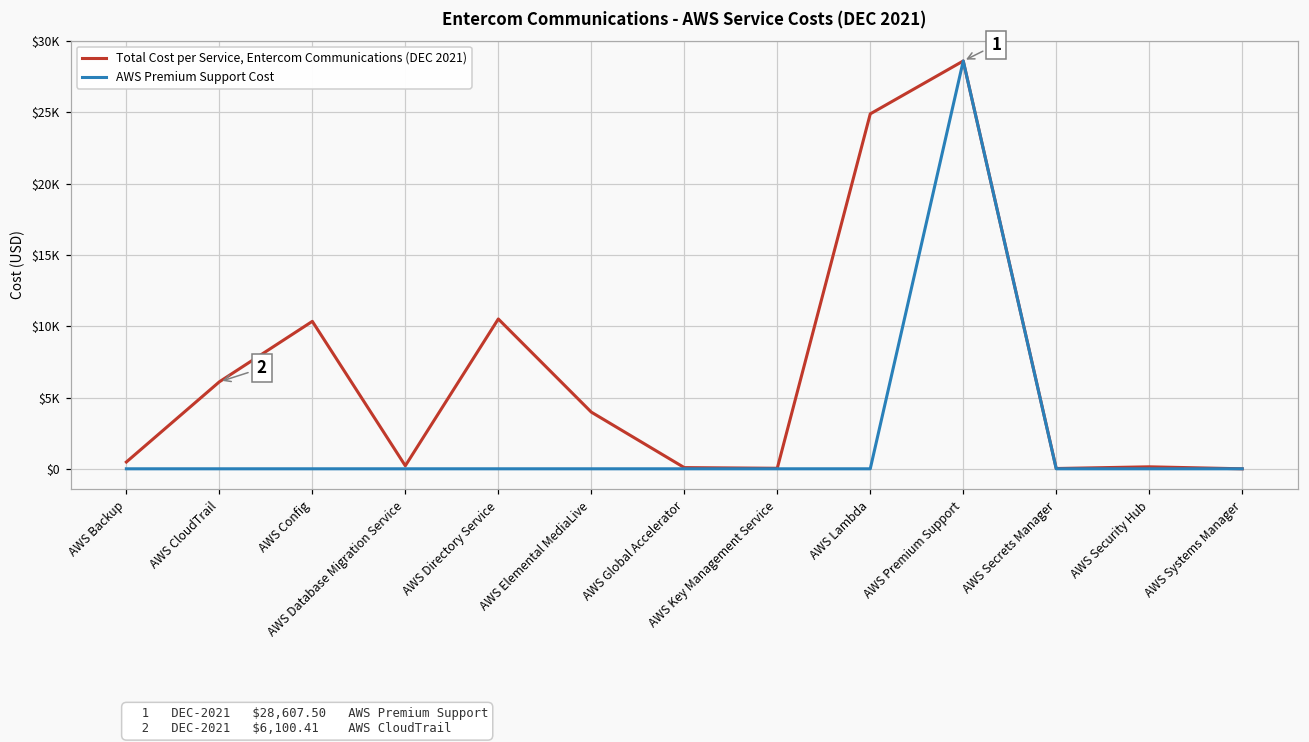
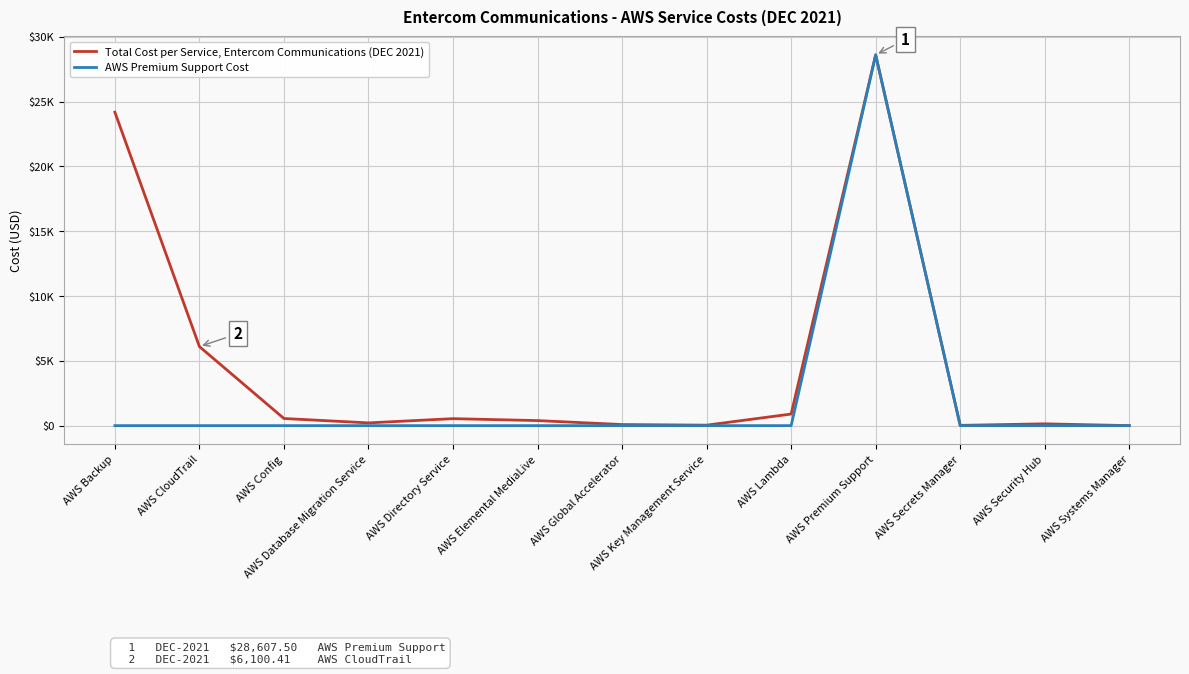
  {
    "Total Cost per Service, Entercom Communications (DEC 2021)": {
-     "AWS Backup": "$500",
-     "AWS Config": "$10300",
+     "AWS Backup": "$24200",
+     "AWS Config": "$600",
      "AWS Database Migration Service": "$200",
-     "AWS Directory Service": "$10500",
-     "AWS Elemental MediaLive": "$4000",
-     "AWS Lambda": "$24900"
+     "AWS Directory Service": "$500",
+     "AWS Elemental MediaLive": "$400",
+     "AWS Lambda": "$900"
    },
    "AWS Premium Support Cost": {
      "AWS Backup": "$0",
      "AWS CloudTrail": "$0",
      "AWS Config": "$0",
      "AWS Database Migration Service": "$0",
      "AWS Directory Service": "$0",
      "AWS Elemental MediaLive": "$0",
      "AWS Lambda": "$0"
    }
  }
